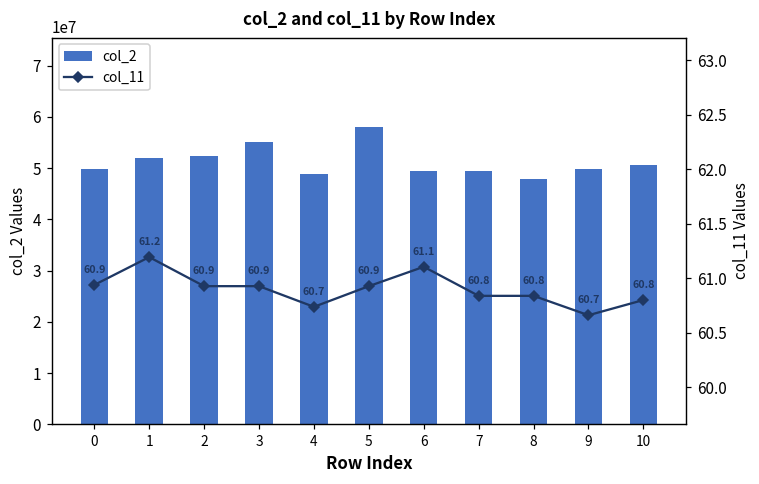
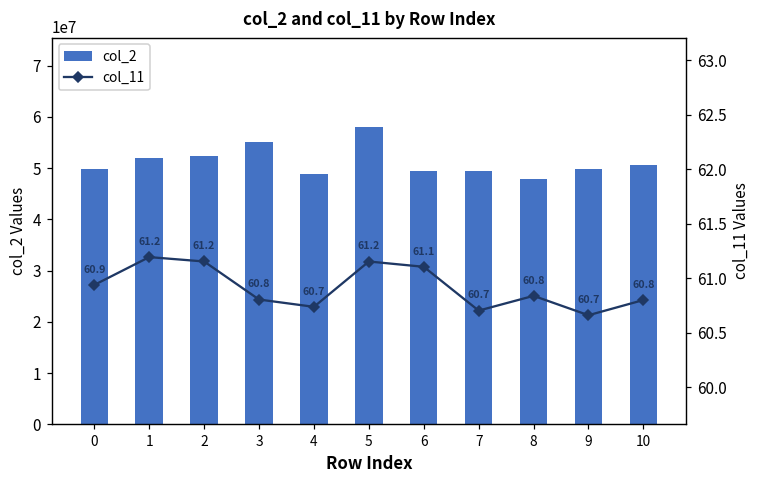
  {
    "col_11": {
      "0": 60.9,
      "1": 61.2,
-     "2": 60.9,
-     "3": 60.9,
+     "2": 61.2,
+     "3": 60.8,
      "4": 60.7,
-     "5": 60.9,
+     "5": 61.2,
      "6": 61.1,
-     "7": 60.8,
+     "7": 60.7,
      "8": 60.8,
      "9": 60.7,
      "10": 60.8
    }
  }
